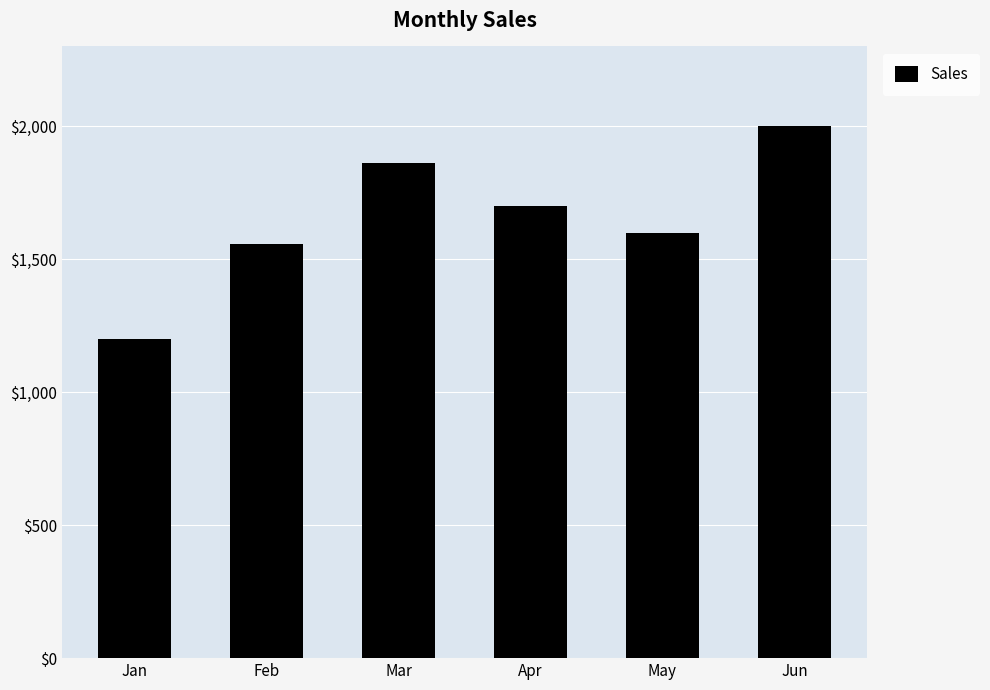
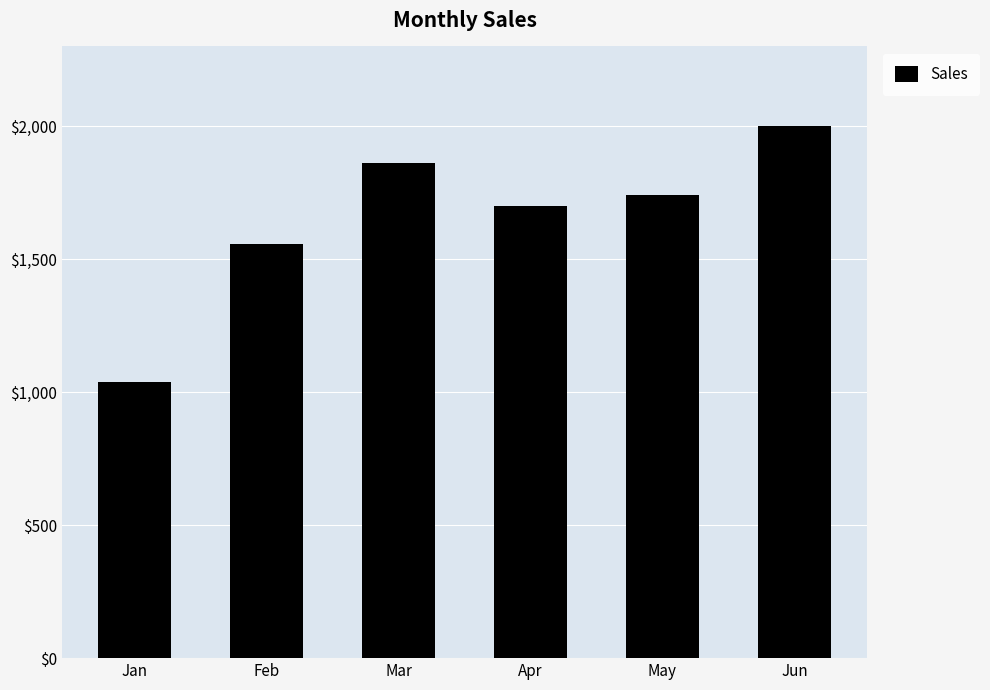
  {
-   "Jan": "$1,200",
+   "Jan": "$1,040",
    "Feb": "$1,560",
    "Mar": "$1,860",
    "Apr": "$1,700",
-   "May": "$1,600",
+   "May": "$1,740",
    "Jun": "$2,000"
  }
